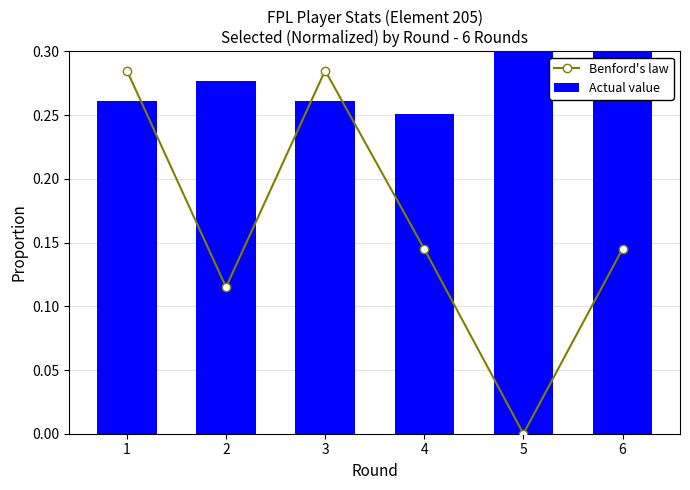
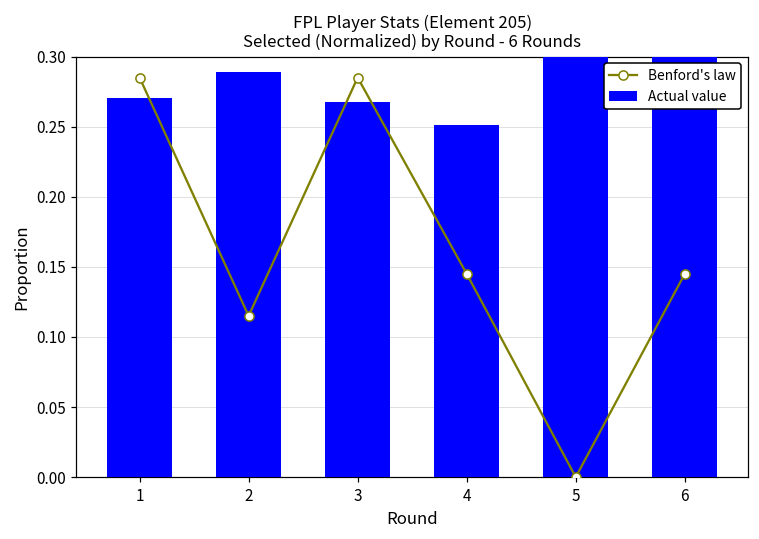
  {
    "Actual value": {
-     "1": 0.261,
-     "2": 0.277,
-     "3": 0.261,
+     "1": 0.270,
+     "2": 0.289,
+     "3": 0.267,
      "4": 0.251
    },
    "Benford's law": {
      "1": 0.285,
      "2": 0.115,
      "3": 0.285,
      "4": 0.145,
      "5": 0.000,
      "6": 0.145
    }
  }
